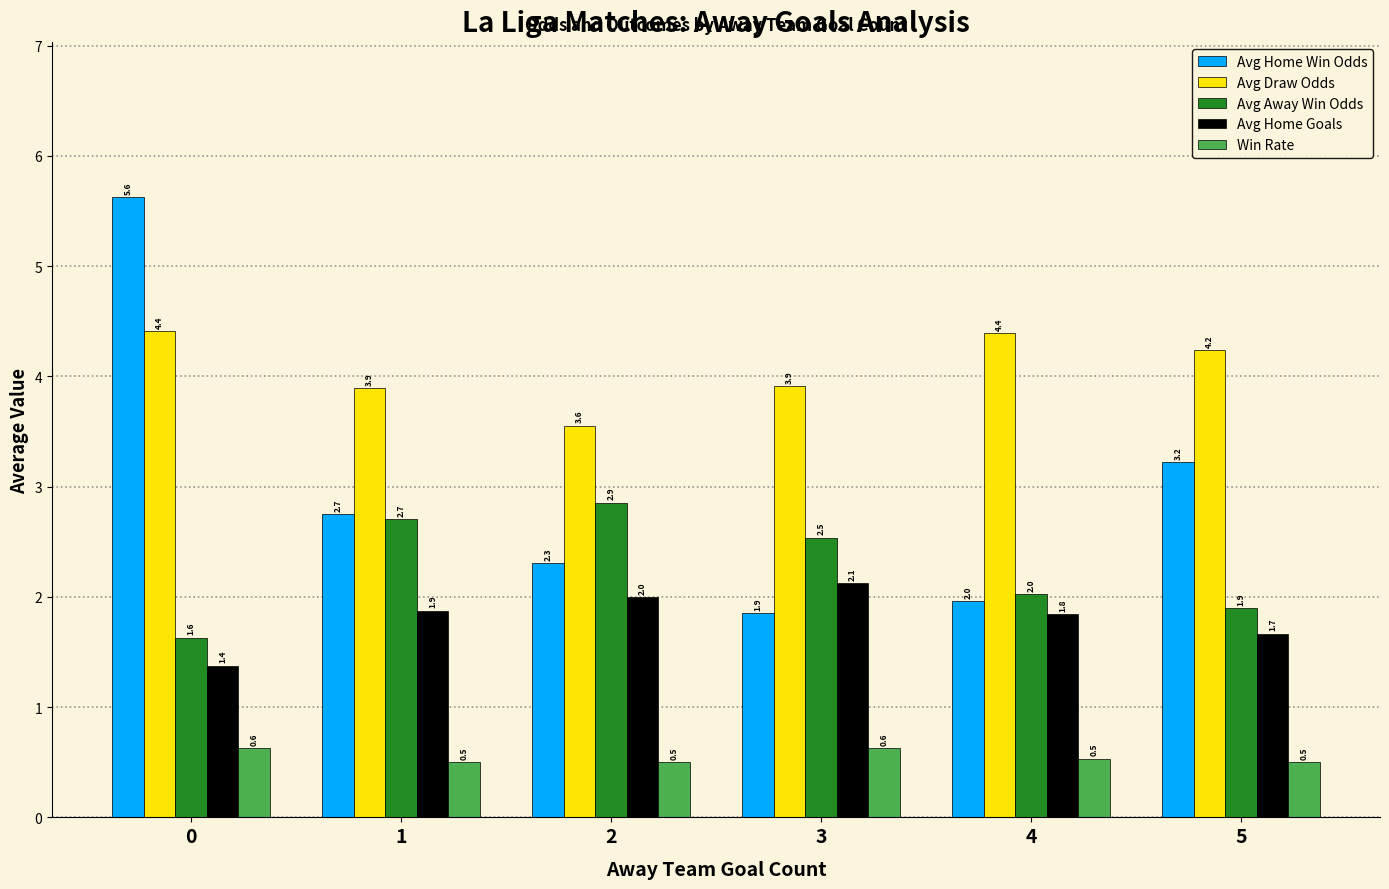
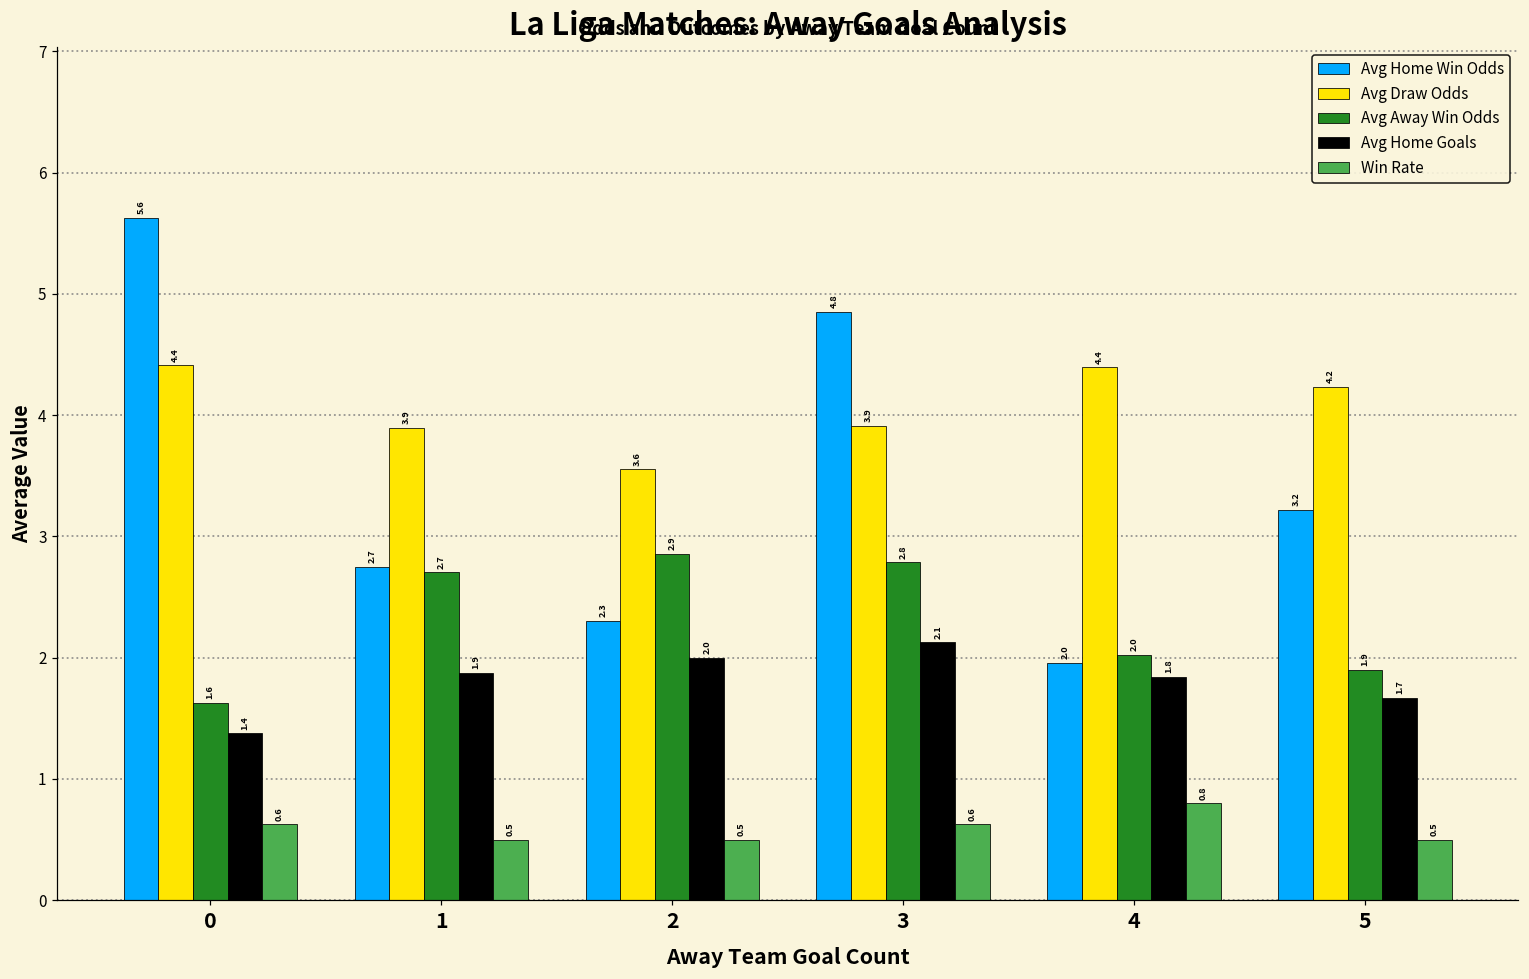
  {
    "Avg Home Win Odds": {
      "0": 5.6,
      "1": 2.7,
      "2": 2.3,
-     "3": 1.9,
+     "3": 4.8,
      "4": 2.0,
      "5": 3.2
    },
    "Avg Draw Odds": {
      "0": 4.4,
      "1": 3.9,
      "2": 3.6,
      "3": 3.9,
      "4": 4.4,
      "5": 4.2
    },
    "Avg Away Win Odds": {
      "0": 1.6,
      "1": 2.7,
      "2": 2.9,
-     "3": 2.5,
+     "3": 2.8,
      "4": 2.0,
      "5": 1.9
    },
    "Avg Home Goals": {
      "0": 1.4,
      "1": 1.9,
      "2": 2.0,
      "3": 2.1,
      "4": 1.8,
      "5": 1.7
    },
    "Win Rate": {
      "0": 0.6,
      "1": 0.5,
      "2": 0.5,
      "3": 0.6,
-     "4": 0.5,
+     "4": 0.8,
      "5": 0.5
    }
  }
